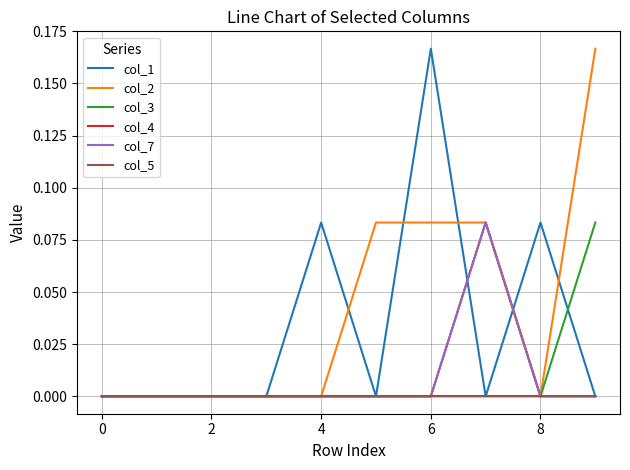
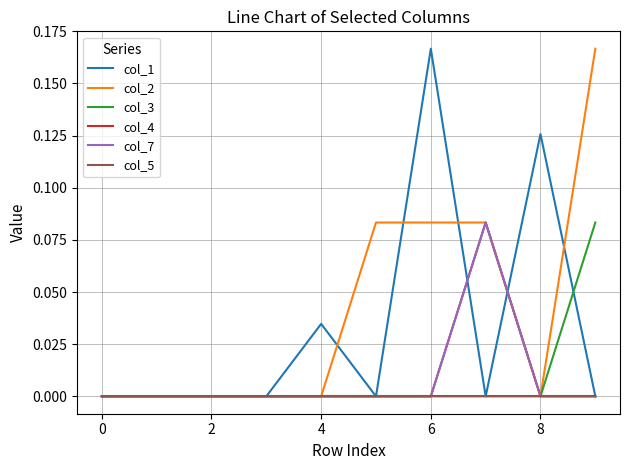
  {
    "col_1": {
-     "4": 0.083,
+     "4": 0.035,
      "6": 0.167,
-     "8": 0.083
+     "8": 0.126
    },
    "col_2": {
      "6": 0.083
    }
  }
